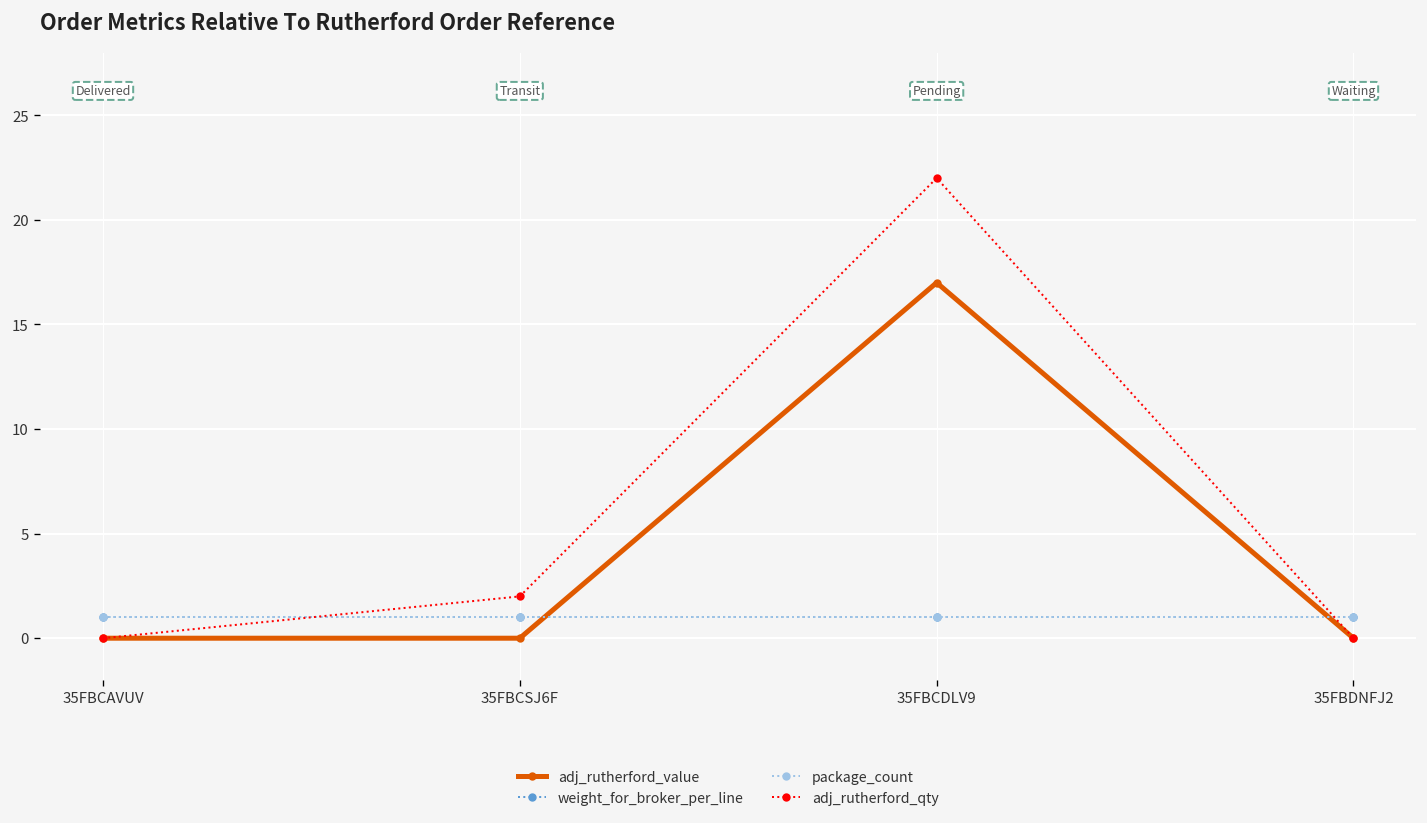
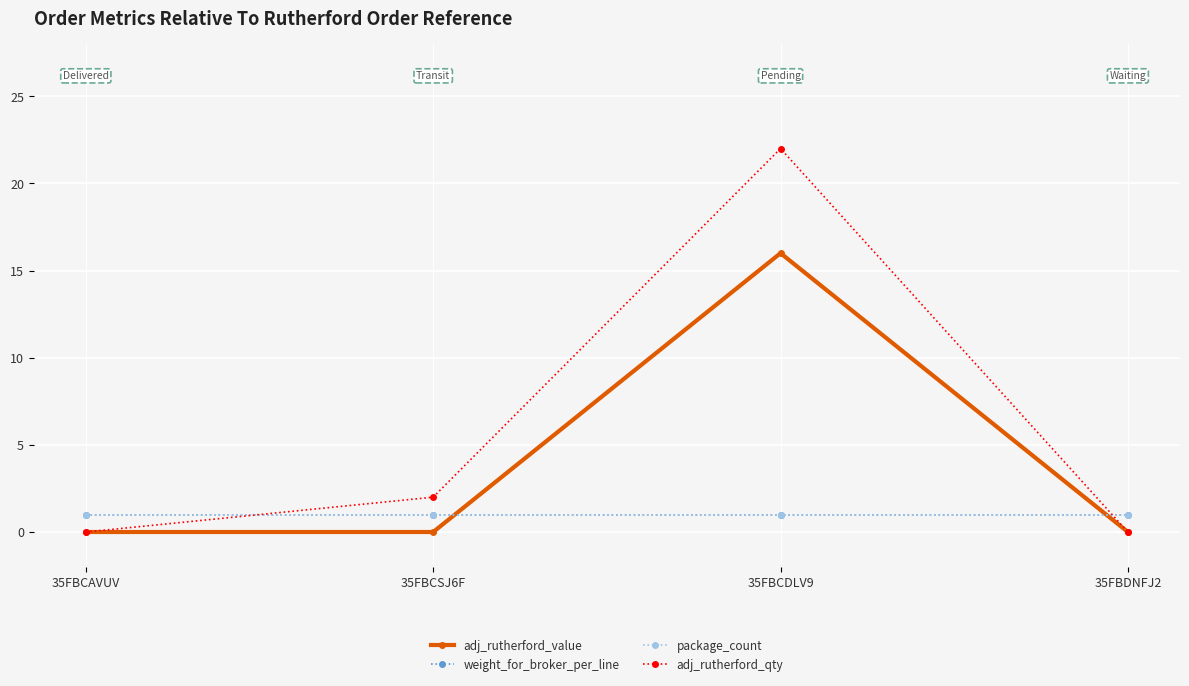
  {
    "adj_rutherford_value": {
      "35FBCSJ6F": 0,
-     "35FBCDLV9": 17
+     "35FBCDLV9": 16
    },
    "package_count": {
      "35FBCAVUV": 1,
      "35FBCSJ6F": 1,
      "35FBCDLV9": 1,
      "35FBDNFJ2": 1
    },
    "adj_rutherford_qty": {
      "35FBCSJ6F": 2,
      "35FBCDLV9": 22
    }
  }
